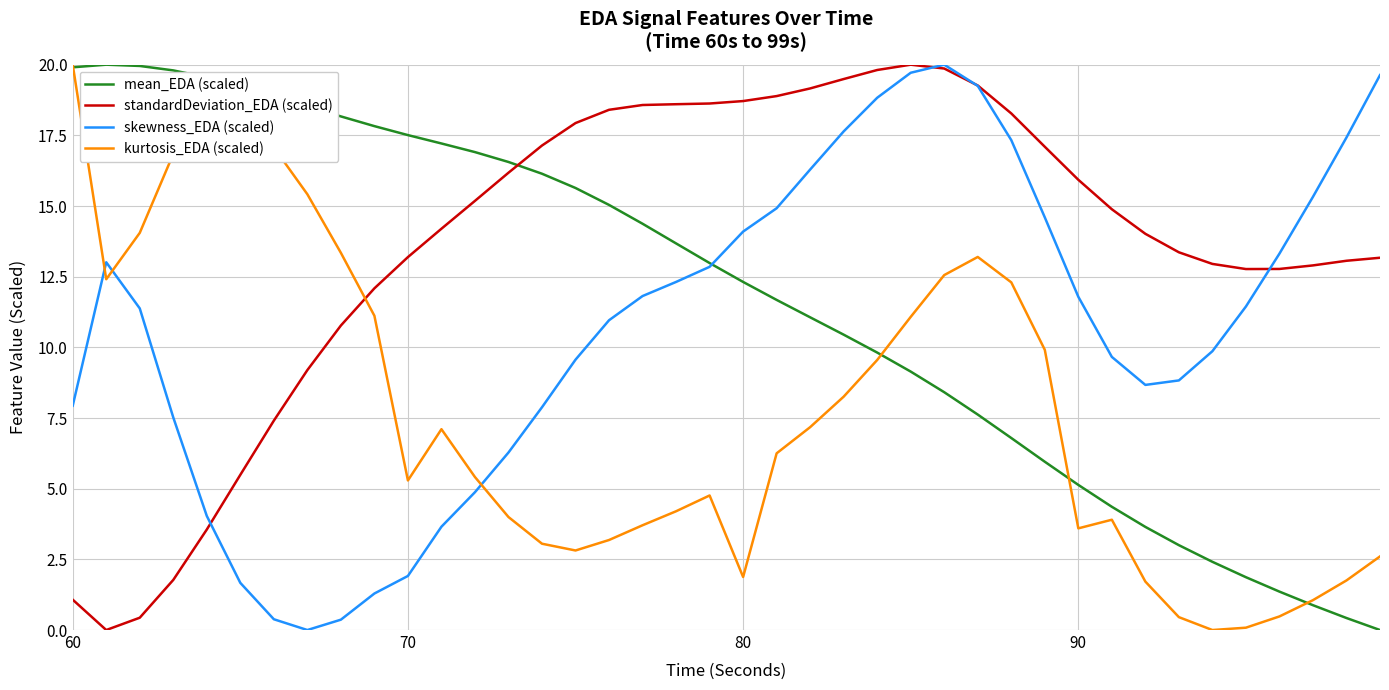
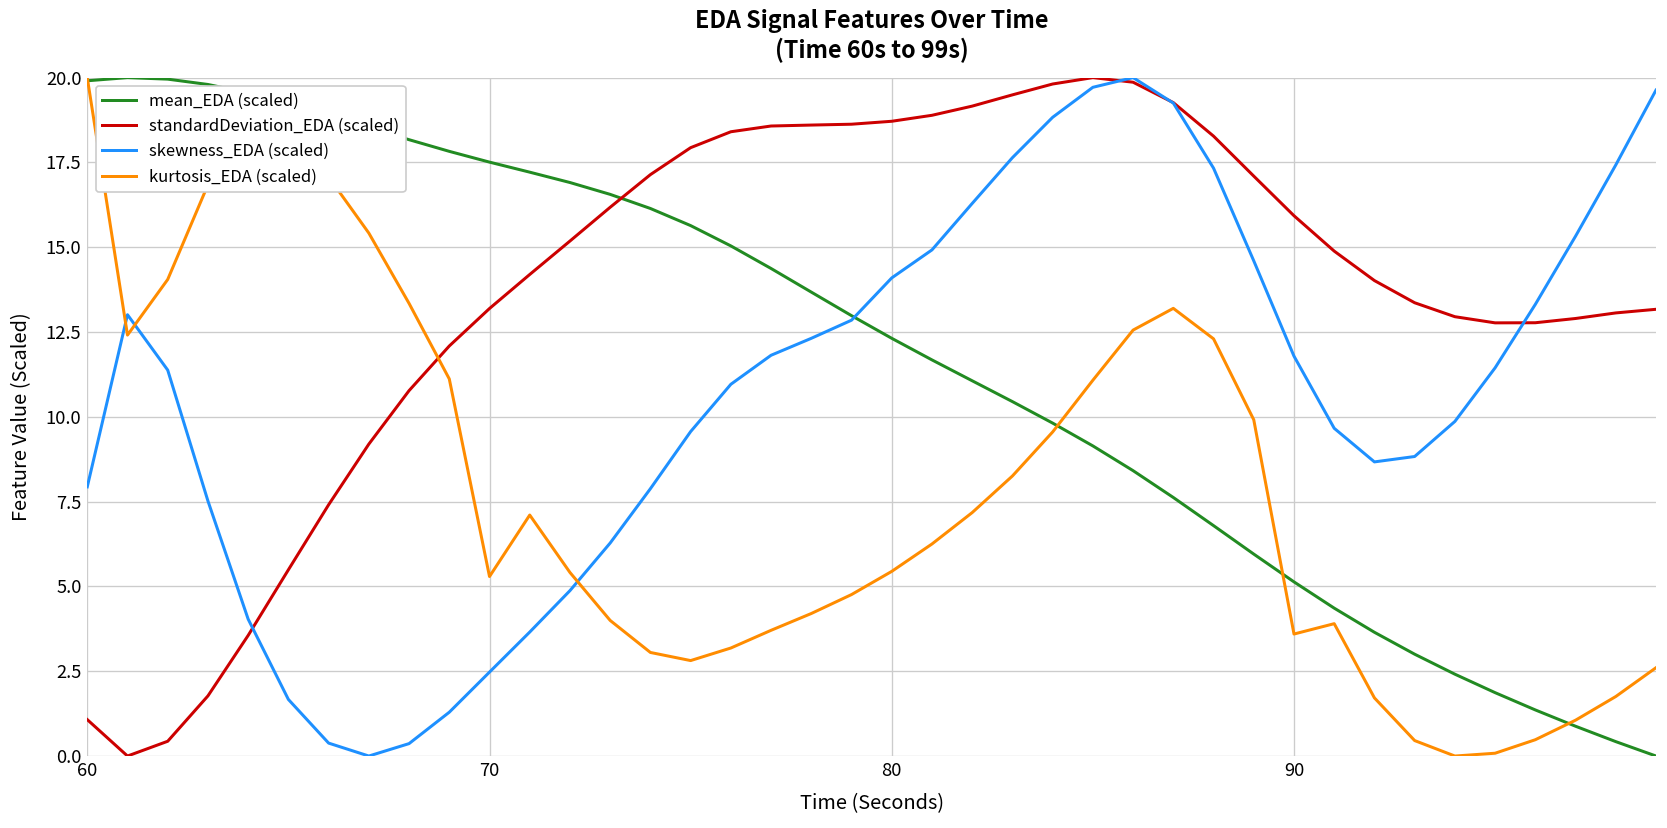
  {
    "mean_EDA (scaled)": {
      "60": 19.9,
      "70": 17.5,
      "80": 12.3,
      "90": 5.1
    },
    "standardDeviation_EDA (scaled)": {
      "60": 1.1,
      "70": 13.2,
      "80": 18.7,
      "90": 15.9
    },
    "skewness_EDA (scaled)": {
      "60": 7.9,
-     "70": 1.9,
+     "70": 2.5,
      "80": 14.1,
      "90": 11.8
    },
    "kurtosis_EDA (scaled)": {
      "60": 20.0,
      "70": 5.3,
-     "80": 1.9,
+     "80": 5.4,
      "90": 3.6
    }
  }
